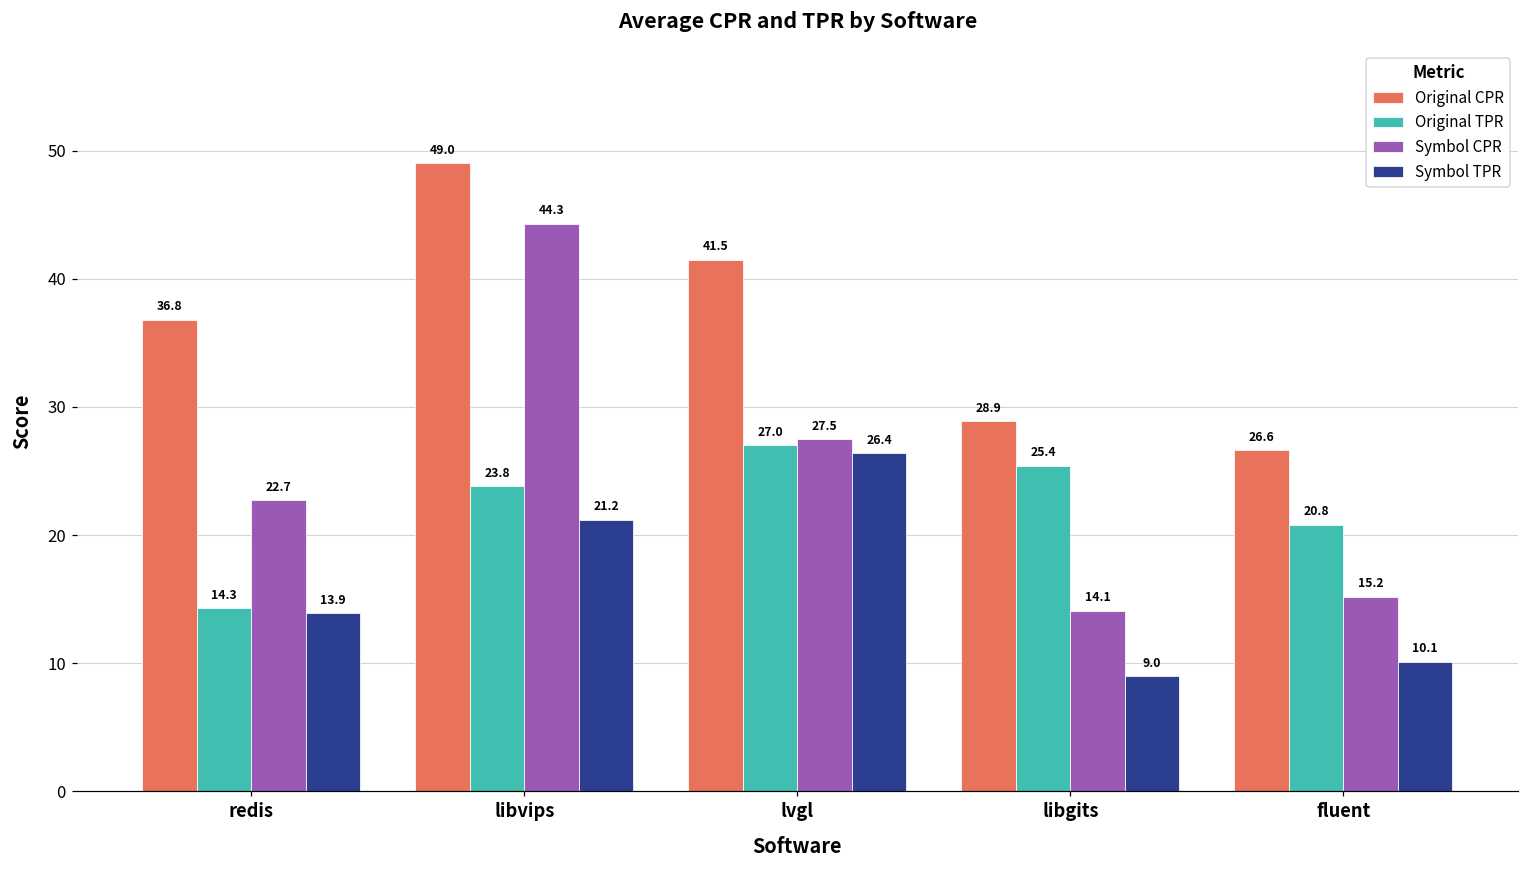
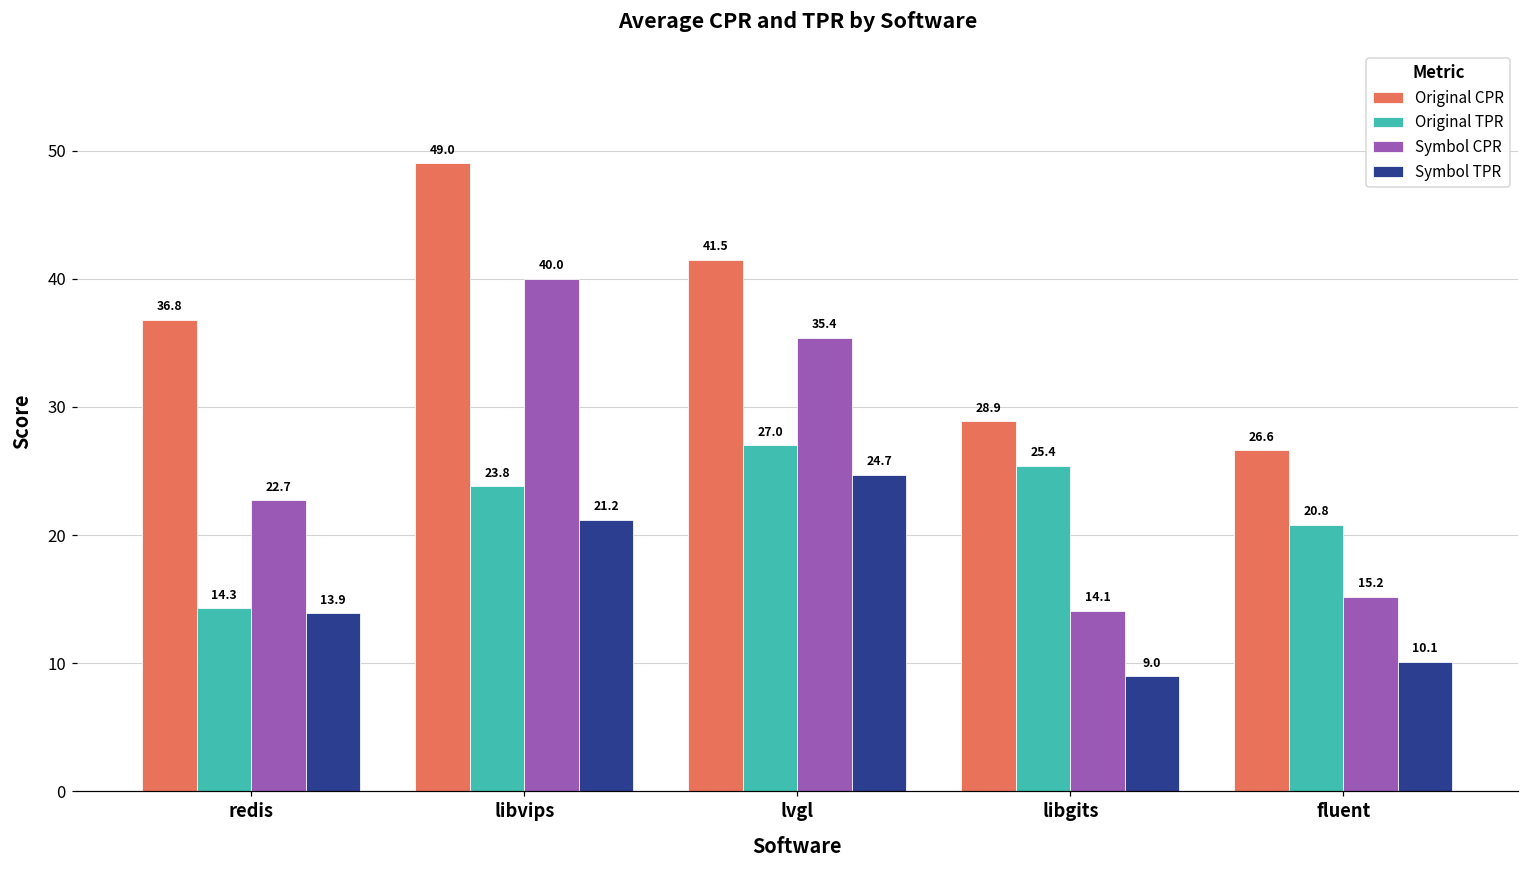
  {
    "Original CPR": {
      "redis": 36.8,
      "libvips": 49.0,
      "lvgl": 41.5,
      "libgits": 28.9,
      "fluent": 26.6
    },
    "Original TPR": {
      "redis": 14.3,
      "libvips": 23.8,
      "lvgl": 27.0,
      "libgits": 25.4,
      "fluent": 20.8
    },
    "Symbol CPR": {
      "redis": 22.7,
-     "libvips": 44.3,
-     "lvgl": 27.5,
+     "libvips": 40.0,
+     "lvgl": 35.4,
      "libgits": 14.1,
      "fluent": 15.2
    },
    "Symbol TPR": {
      "redis": 13.9,
      "libvips": 21.2,
-     "lvgl": 26.4,
+     "lvgl": 24.7,
      "libgits": 9.0,
      "fluent": 10.1
    }
  }
